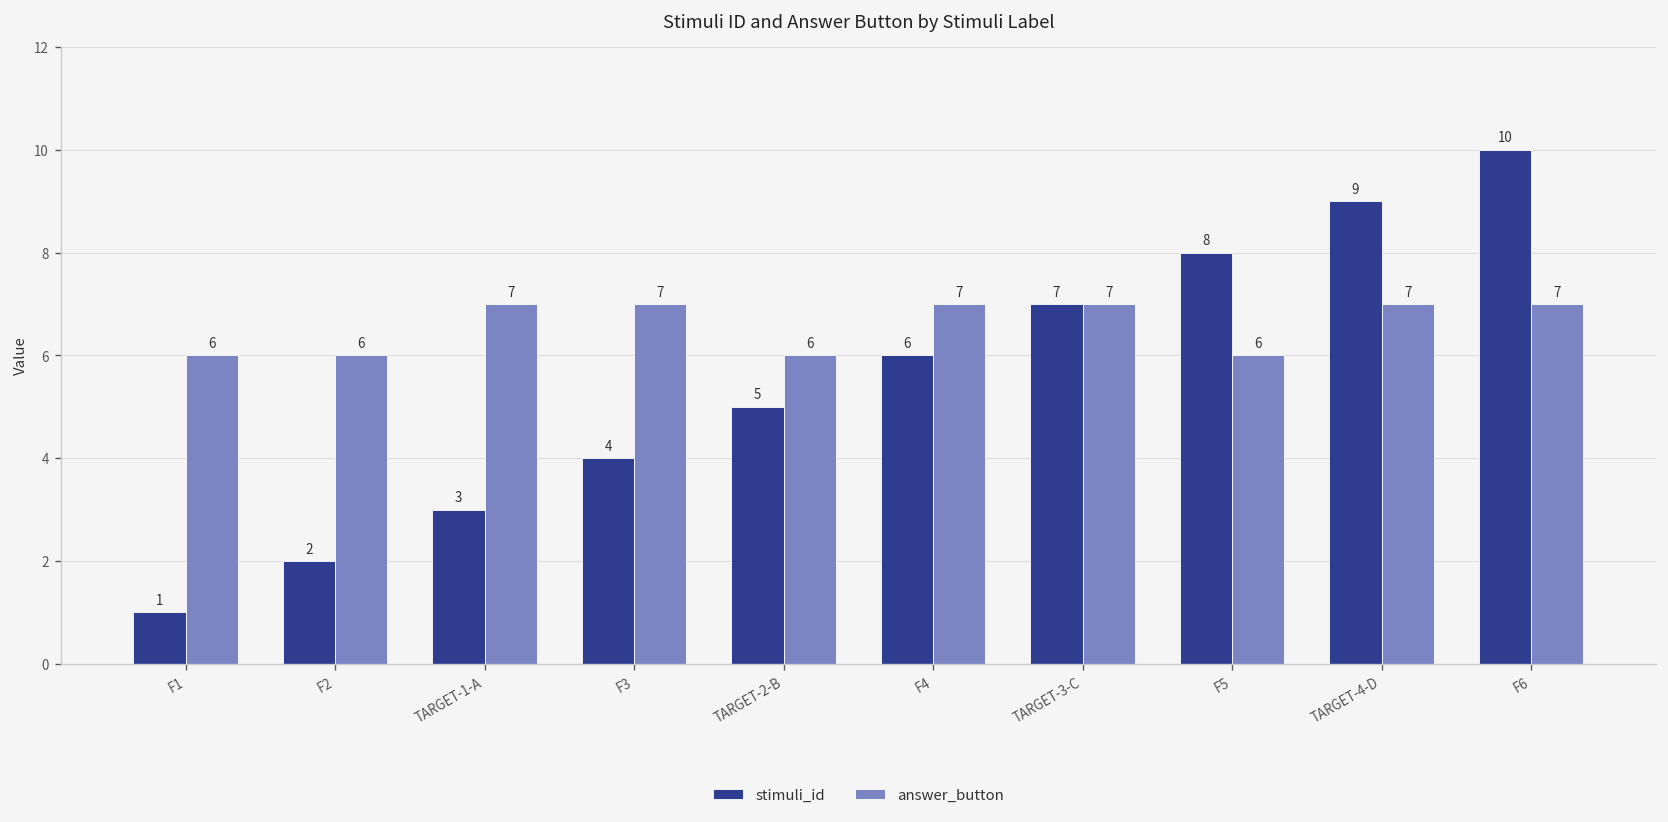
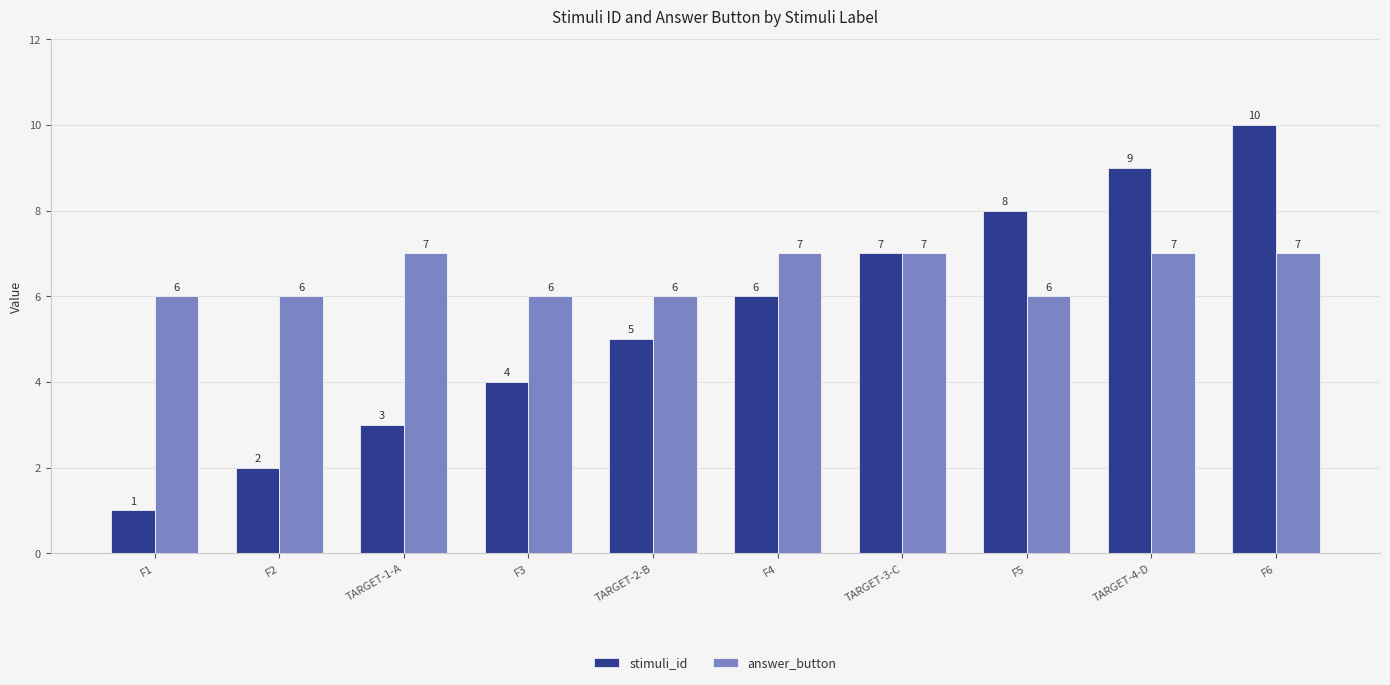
  {
    "stimuli_id": {
      "F1": 1,
      "F2": 2,
      "TARGET-1-A": 3,
      "F3": 4,
      "TARGET-2-B": 5,
      "F4": 6,
      "TARGET-3-C": 7,
      "F5": 8,
      "TARGET-4-D": 9,
      "F6": 10
    },
    "answer_button": {
      "F1": 6,
      "F2": 6,
      "TARGET-1-A": 7,
-     "F3": 7,
+     "F3": 6,
      "TARGET-2-B": 6,
      "F4": 7,
      "TARGET-3-C": 7,
      "F5": 6,
      "TARGET-4-D": 7,
      "F6": 7
    }
  }
